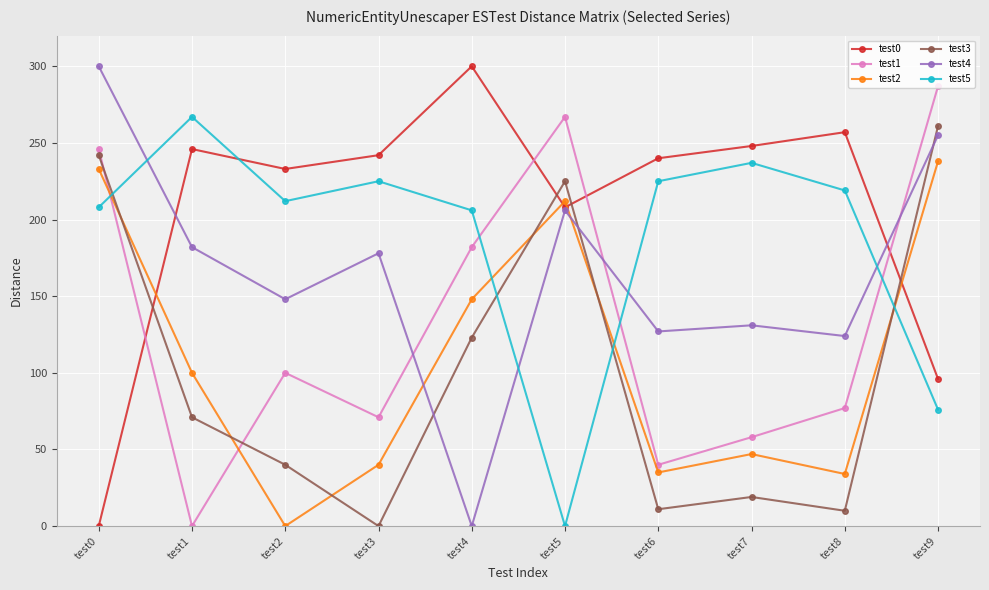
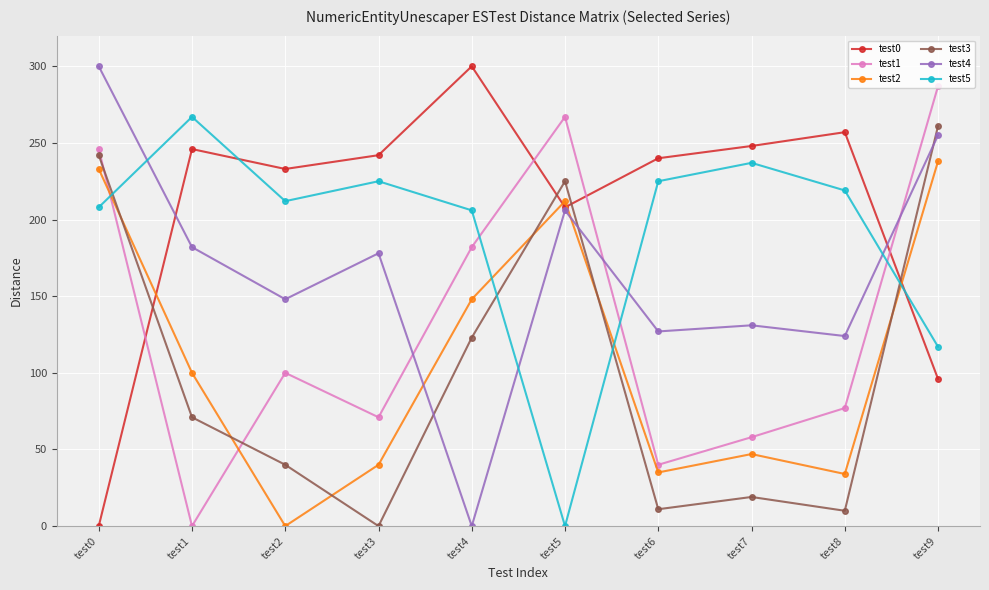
  {
    "test0": {
      "test0": 0,
      "test1": 246,
      "test2": 233,
      "test3": 242,
      "test4": 300,
      "test5": 208,
      "test6": 240,
      "test7": 248,
      "test8": 257,
      "test9": 96
    },
    "test1": {
      "test0": 246,
      "test1": 0,
      "test2": 100,
      "test3": 71,
      "test4": 182,
      "test5": 267,
      "test6": 40,
      "test7": 58,
      "test8": 77
    },
    "test2": {
      "test0": 233,
      "test1": 100,
      "test2": 0,
      "test3": 40,
      "test4": 148,
      "test5": 212,
      "test6": 35,
      "test7": 47,
      "test8": 34,
      "test9": 238
    },
    "test3": {
      "test0": 242,
      "test1": 71,
      "test2": 40,
      "test3": 0,
      "test4": 123,
      "test5": 225,
      "test6": 11,
      "test7": 19,
      "test8": 10,
      "test9": 261
    },
    "test4": {
      "test0": 300,
      "test1": 182,
      "test2": 148,
      "test3": 178,
      "test4": 0,
      "test5": 206,
      "test6": 127,
      "test7": 131,
      "test8": 124,
      "test9": 255
    },
    "test5": {
      "test0": 208,
      "test1": 267,
      "test2": 212,
      "test3": 225,
      "test4": 206,
      "test5": 0,
      "test6": 225,
      "test7": 237,
      "test8": 219,
-     "test9": 76
+     "test9": 117
    }
  }
